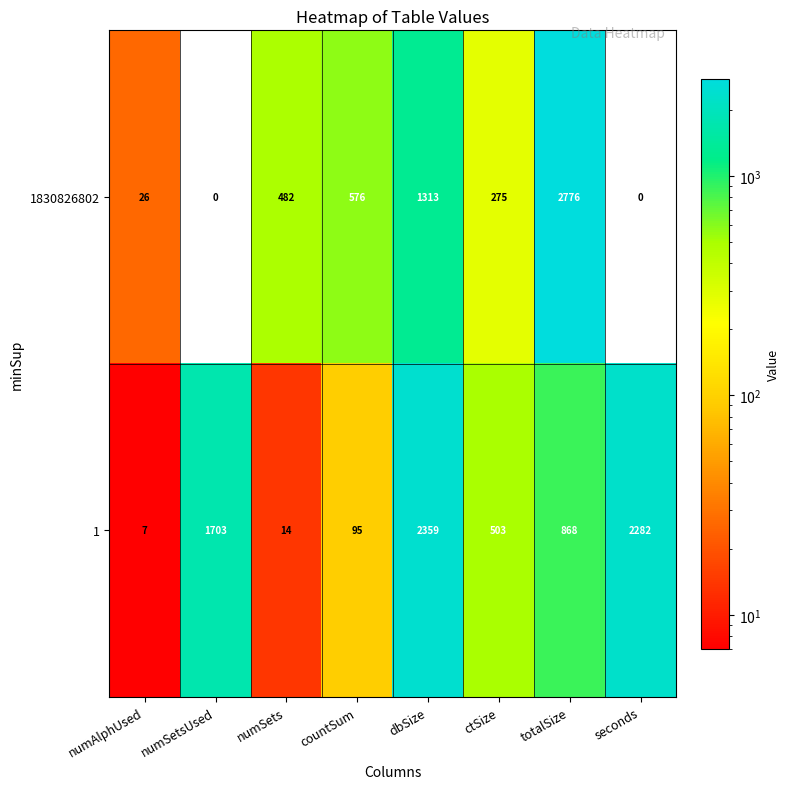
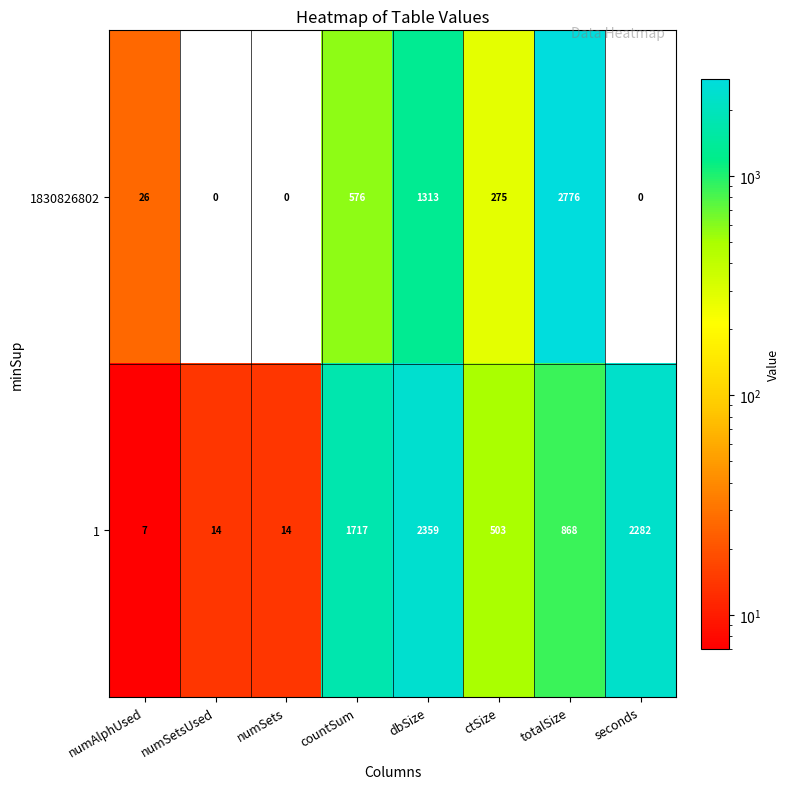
  {
    "1830826802": {
      "numAlphUsed": 26,
      "numSetsUsed": 0,
-     "numSets": 482,
+     "numSets": 0,
      "countSum": 576,
      "dbSize": 1313,
      "ctSize": 275,
      "totalSize": 2776,
      "seconds": 0
    },
    "1": {
      "numAlphUsed": 7,
-     "numSetsUsed": 1703,
+     "numSetsUsed": 14,
      "numSets": 14,
-     "countSum": 95,
+     "countSum": 1717,
      "dbSize": 2359,
      "ctSize": 503,
      "totalSize": 868,
      "seconds": 2282
    }
  }
